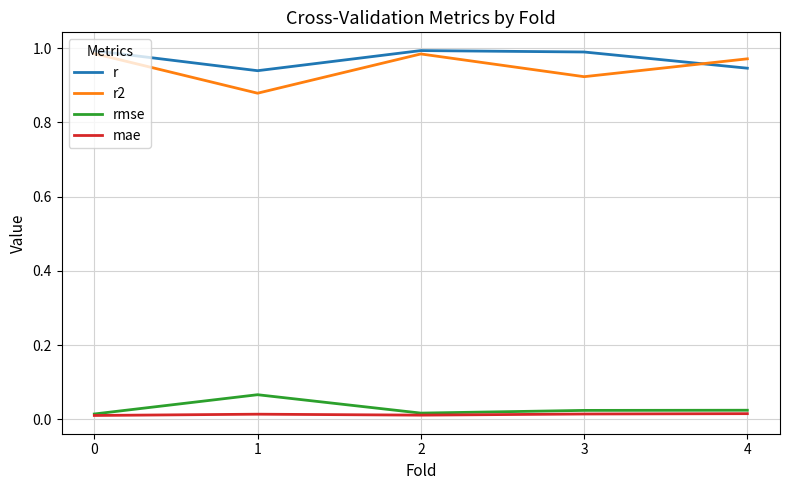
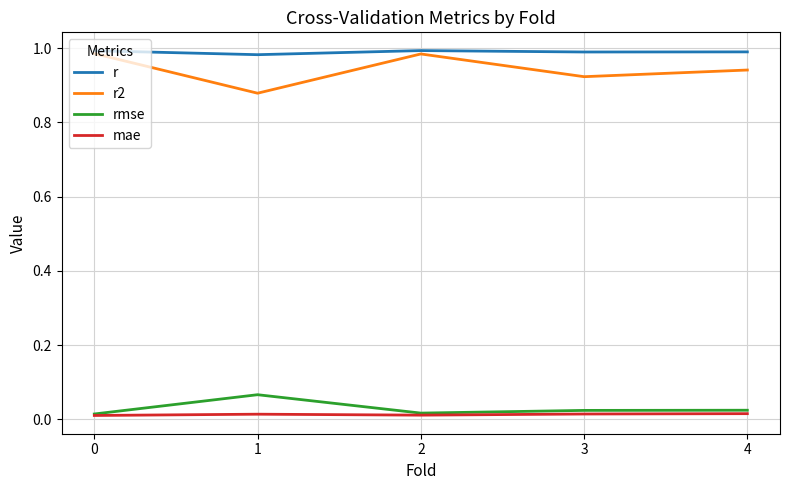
  {
    "r": {
-     "1": 0.94,
+     "1": 0.98,
      "2": 0.99,
      "3": 0.99,
-     "4": 0.95
+     "4": 0.99
    },
    "r2": {
      "1": 0.88,
      "2": 0.98,
      "3": 0.92,
-     "4": 0.97
+     "4": 0.94
    },
    "rmse": {
      "1": 0.07,
      "3": 0.02,
      "4": 0.02
    },
    "mae": {
      "1": 0.01,
      "3": 0.01,
      "4": 0.02
    }
  }
